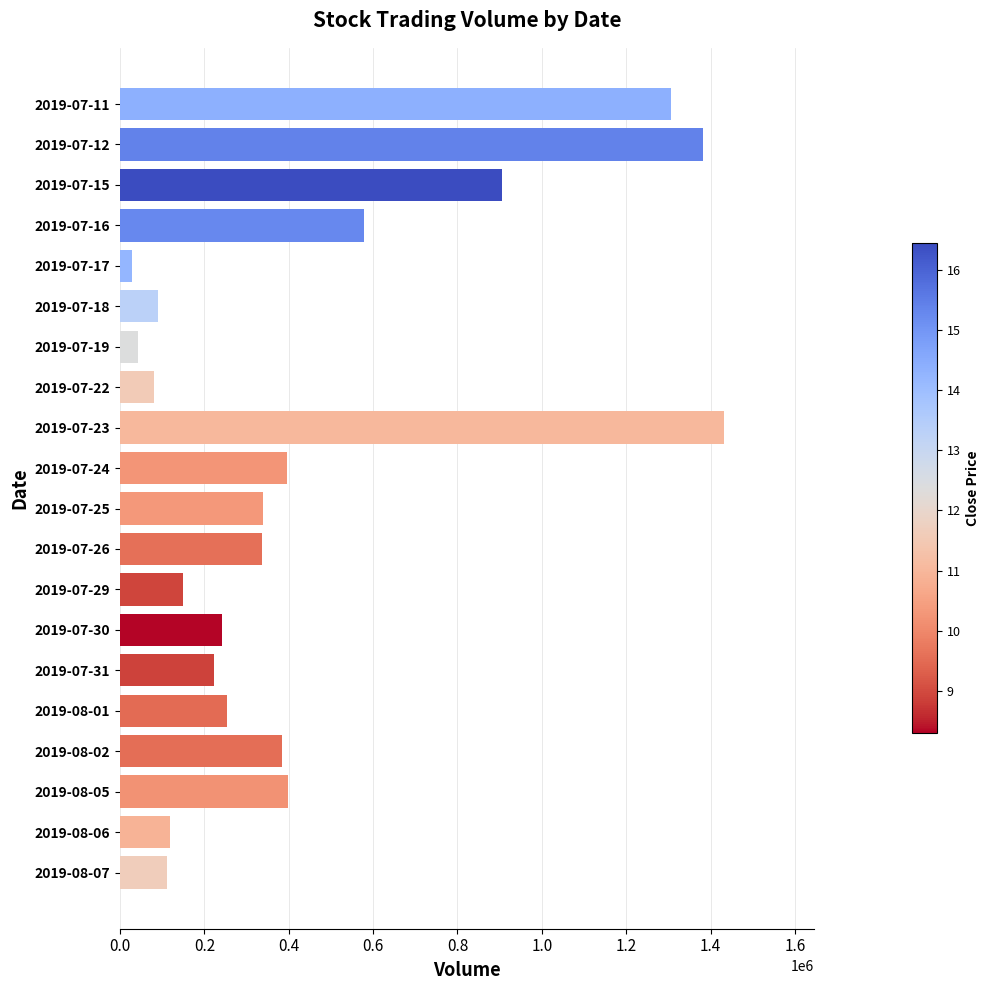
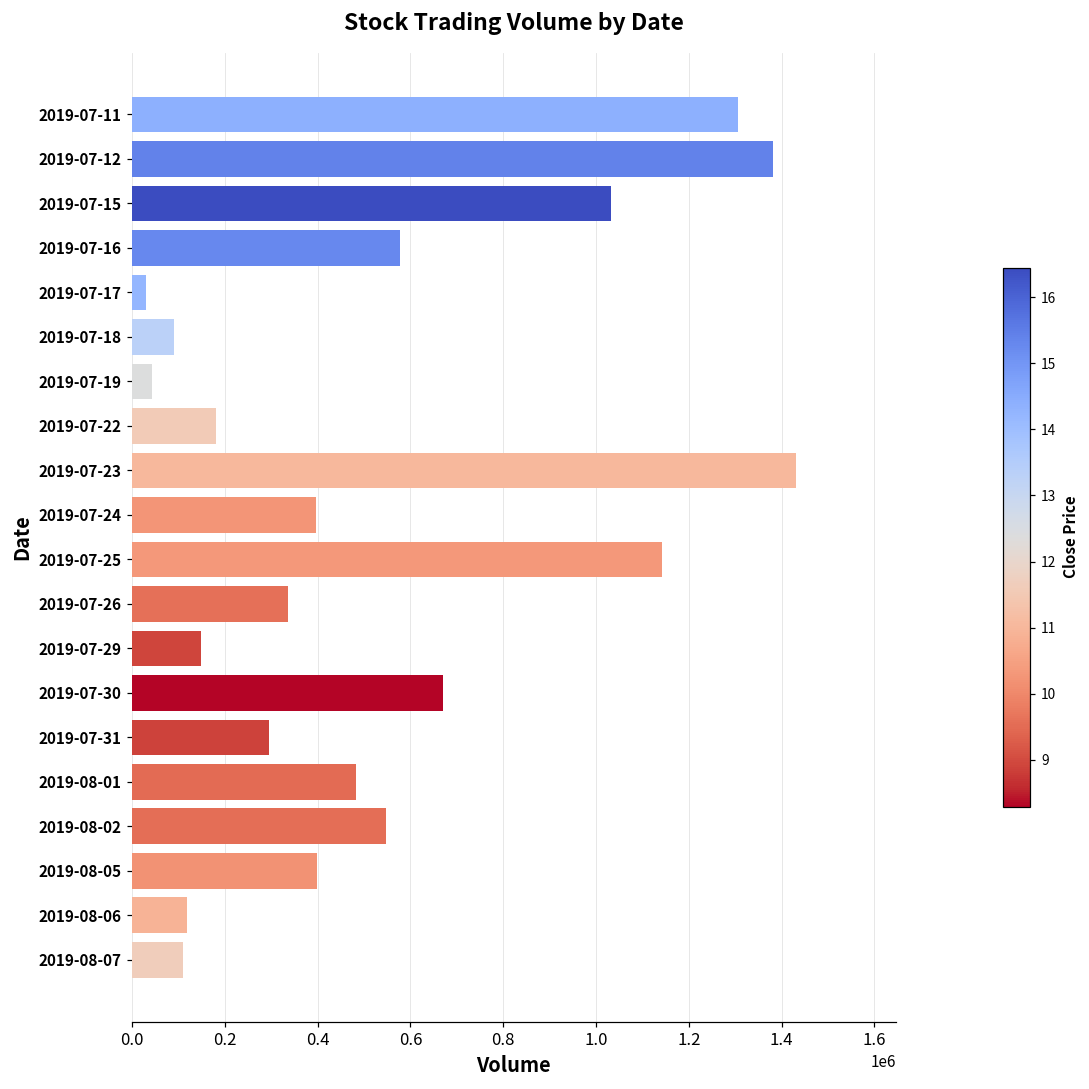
  {
    "2019-07-11": 1310000,
    "2019-07-12": 1380000,
-   "2019-07-15": 910000,
+   "2019-07-15": 1030000,
    "2019-07-16": 580000,
    "2019-07-17": 30000,
    "2019-07-18": 90000,
    "2019-07-19": 40000,
-   "2019-07-22": 80000,
+   "2019-07-22": 180000,
    "2019-07-23": 1430000,
    "2019-07-24": 400000,
-   "2019-07-25": 340000,
+   "2019-07-25": 1140000,
    "2019-07-26": 340000,
    "2019-07-29": 150000,
-   "2019-07-30": 240000,
-   "2019-07-31": 220000,
-   "2019-08-01": 250000,
-   "2019-08-02": 380000,
+   "2019-07-30": 670000,
+   "2019-07-31": 290000,
+   "2019-08-01": 480000,
+   "2019-08-02": 550000,
    "2019-08-05": 400000,
    "2019-08-06": 120000,
    "2019-08-07": 110000
  }
